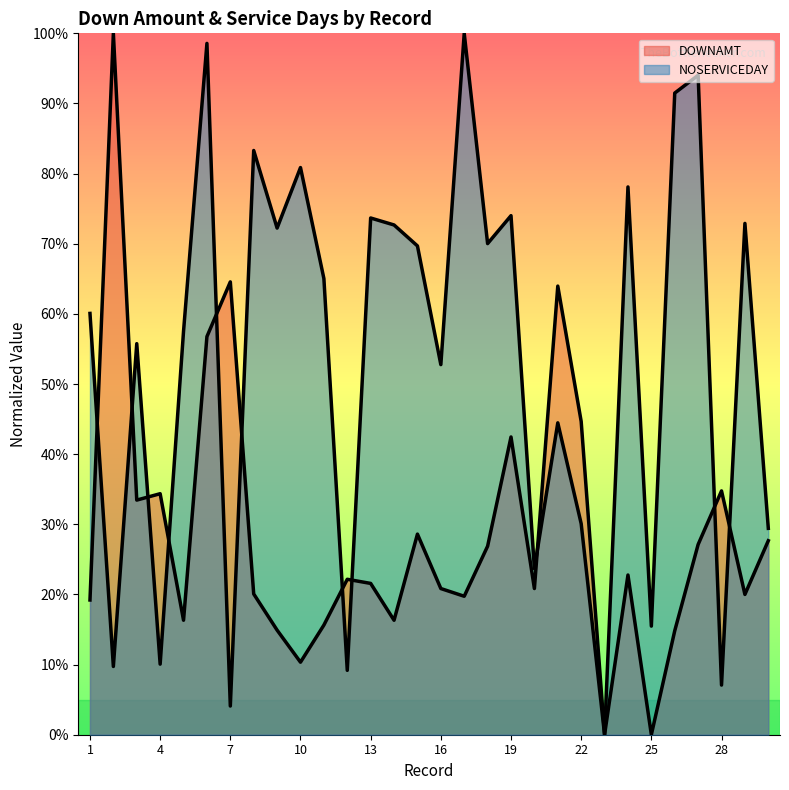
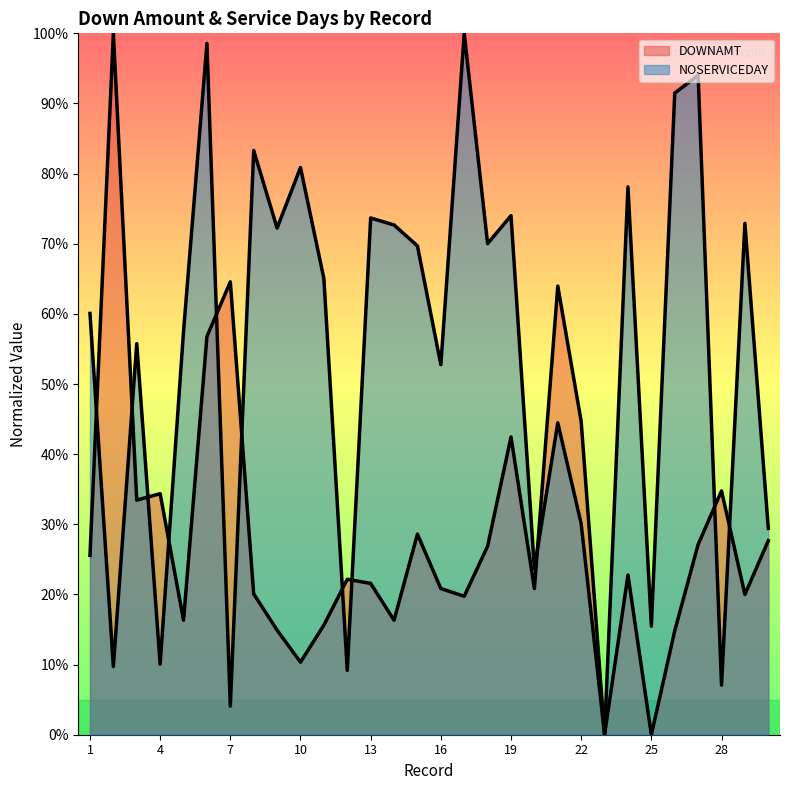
  {
    "DOWNAMT": {
-     "1": "19%",
+     "1": "26%",
      "4": "34%",
      "7": "65%",
      "10": "10%",
      "13": "22%",
      "16": "21%",
      "19": "42%",
      "22": "45%",
      "25": "0%",
      "28": "35%"
    },
    "NOSERVICEDAY": {
      "1": "60%",
      "4": "10%",
      "7": "4%",
      "10": "81%",
      "13": "74%",
      "16": "53%",
      "19": "74%",
      "22": "30%",
      "25": "15%",
      "28": "7%"
    }
  }
